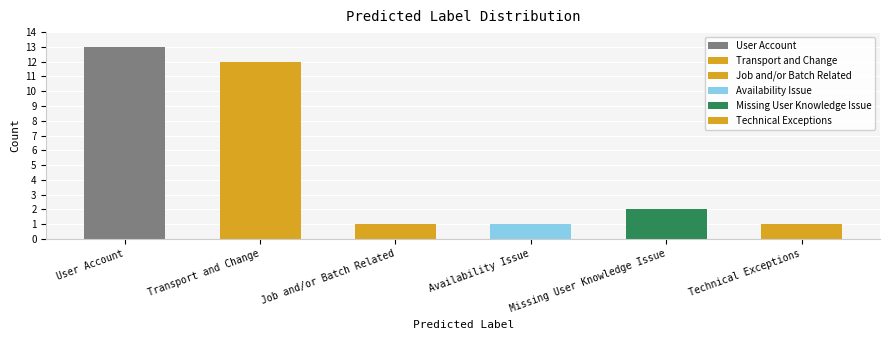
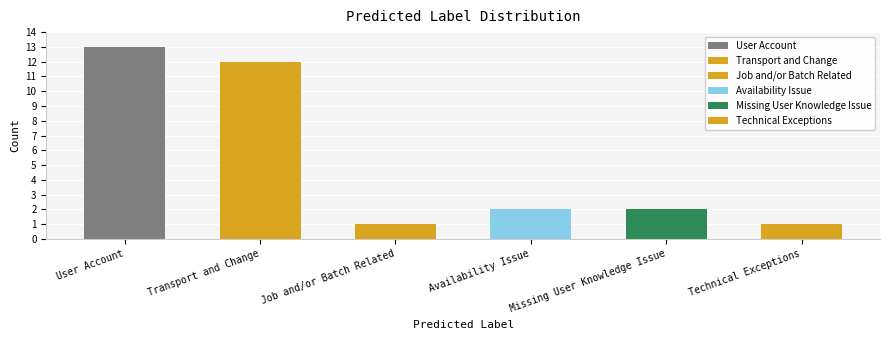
  {
    "User Account": 13,
    "Transport and Change": 12,
    "Job and/or Batch Related": 1,
-   "Availability Issue": 1,
+   "Availability Issue": 2,
    "Missing User Knowledge Issue": 2,
    "Technical Exceptions": 1
  }
